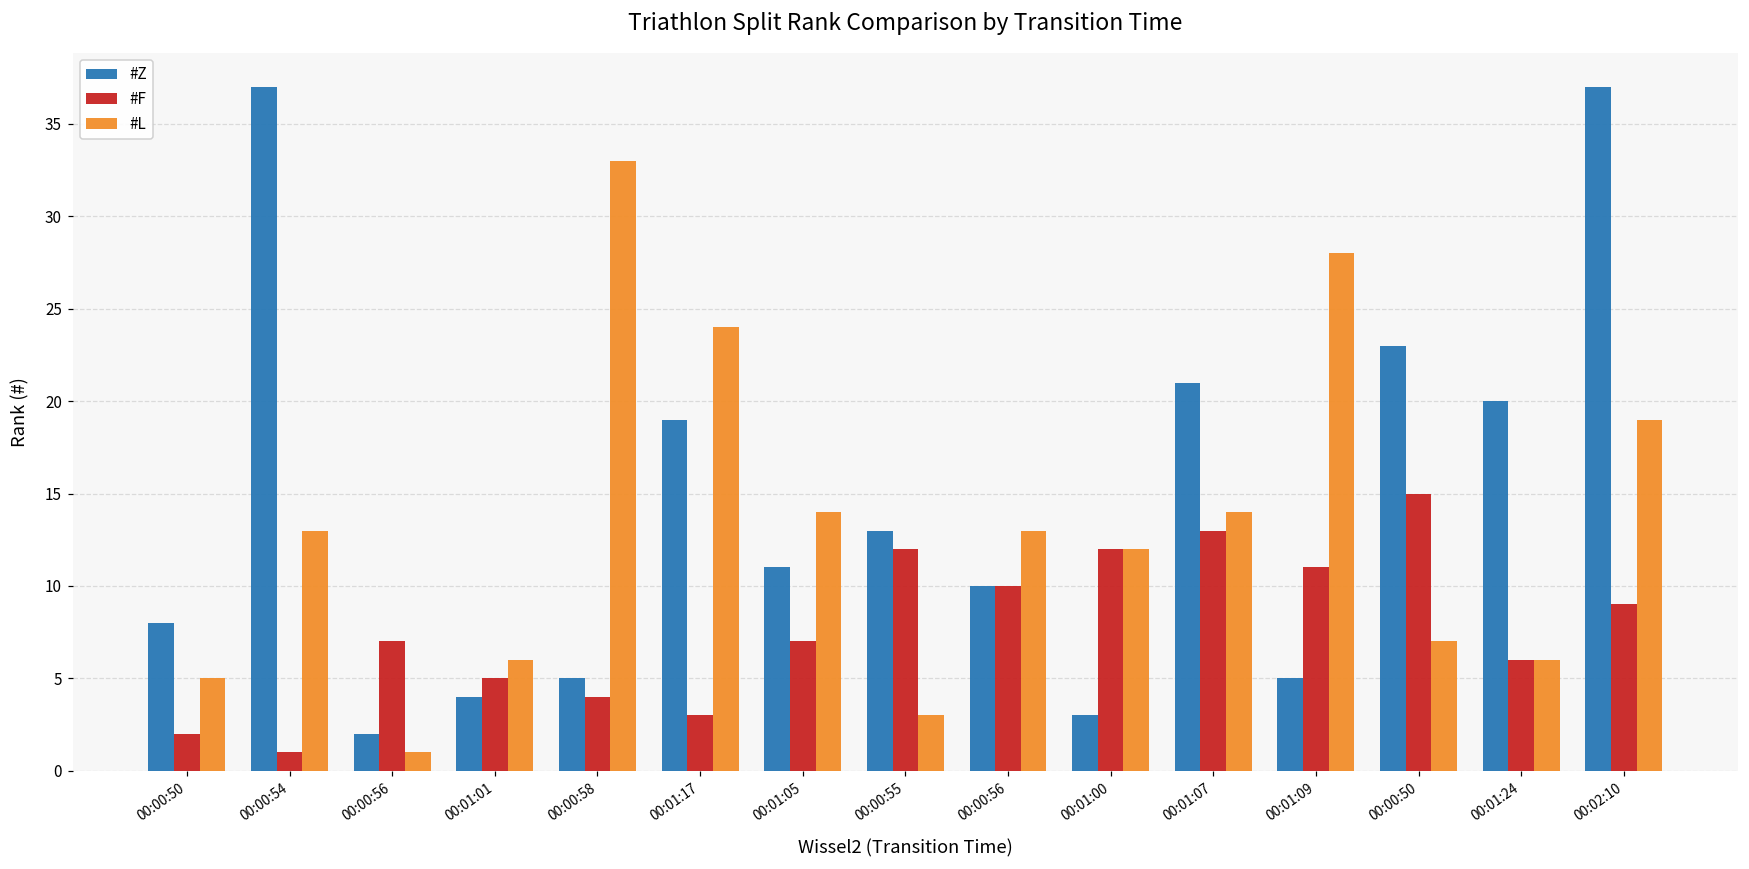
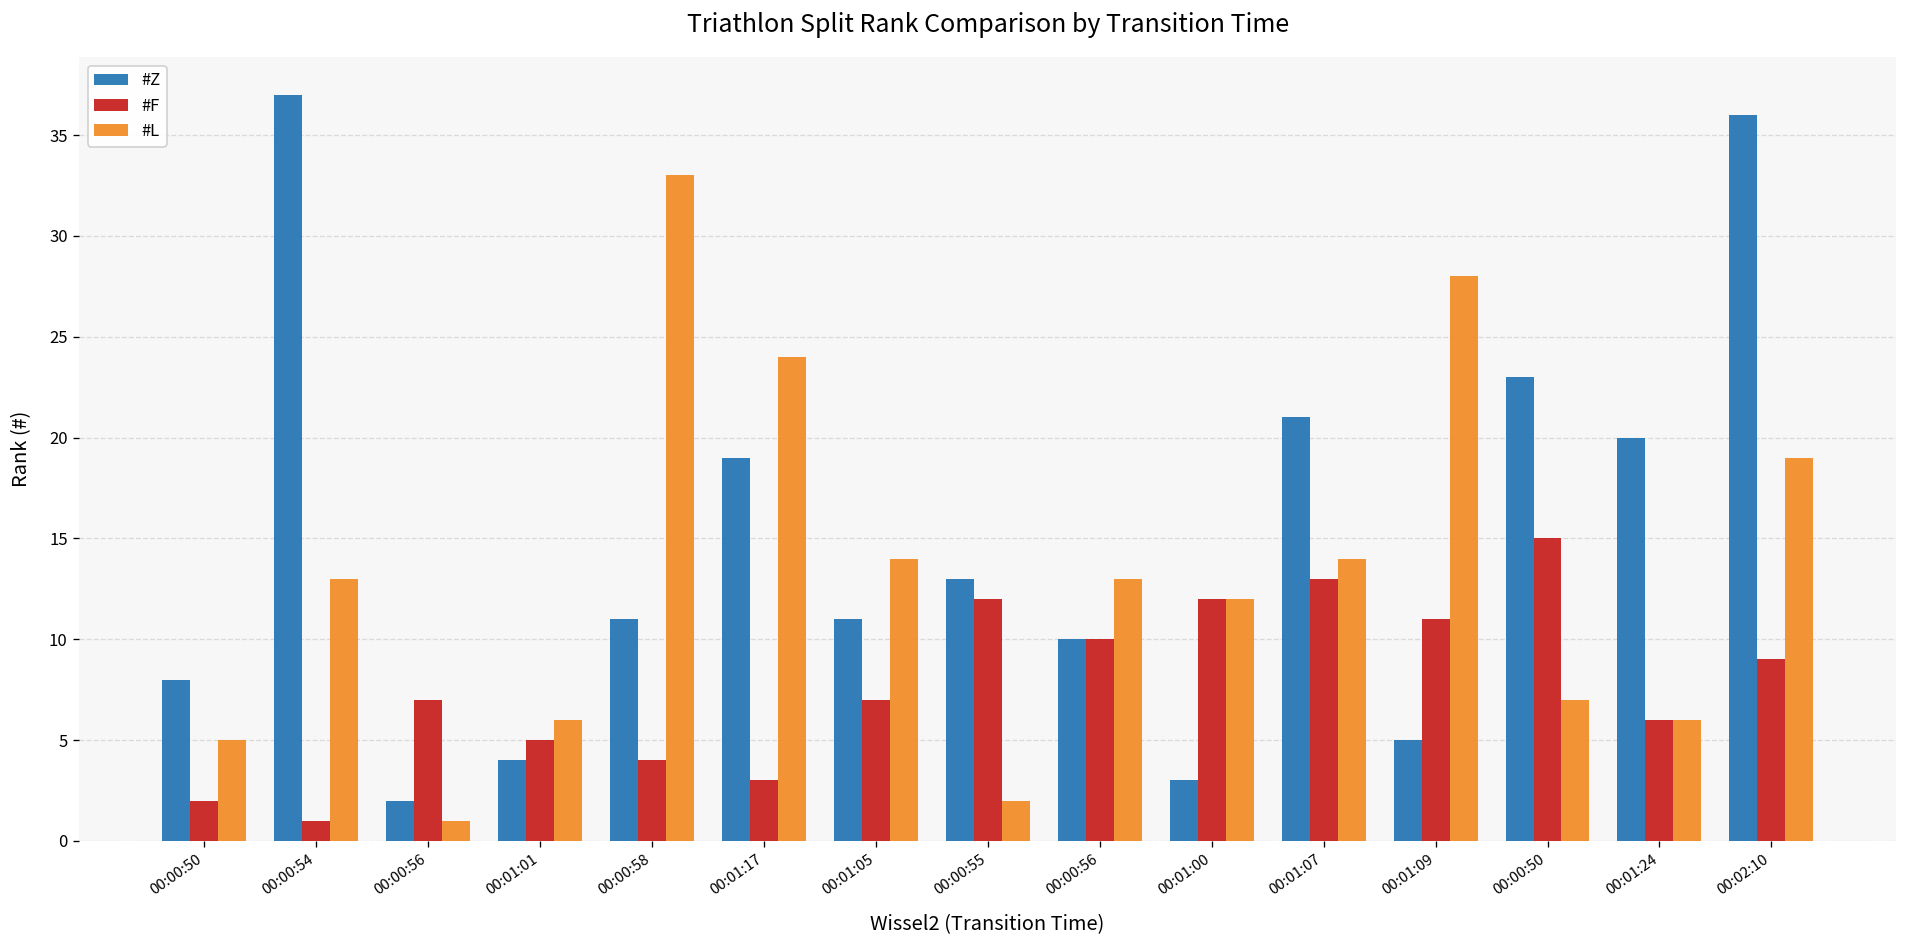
  {
    "#Z": {
      "00:00:54": 37,
      "00:01:01": 4,
-     "00:00:58": 5,
+     "00:00:58": 11,
      "00:01:17": 19,
      "00:01:05": 11,
      "00:00:55": 13,
      "00:01:00": 3,
      "00:01:07": 21,
      "00:01:09": 5,
      "00:01:24": 20,
-     "00:02:10": 37
+     "00:02:10": 36
    },
    "#F": {
      "00:00:54": 1,
      "00:01:01": 5,
      "00:00:58": 4,
      "00:01:17": 3,
      "00:01:05": 7,
      "00:00:55": 12,
      "00:01:00": 12,
      "00:01:07": 13,
      "00:01:09": 11,
      "00:01:24": 6,
      "00:02:10": 9
    },
    "#L": {
      "00:00:54": 13,
      "00:01:01": 6,
      "00:00:58": 33,
      "00:01:17": 24,
      "00:01:05": 14,
-     "00:00:55": 3,
+     "00:00:55": 2,
      "00:01:00": 12,
      "00:01:07": 14,
      "00:01:09": 28,
      "00:01:24": 6,
      "00:02:10": 19
    }
  }
